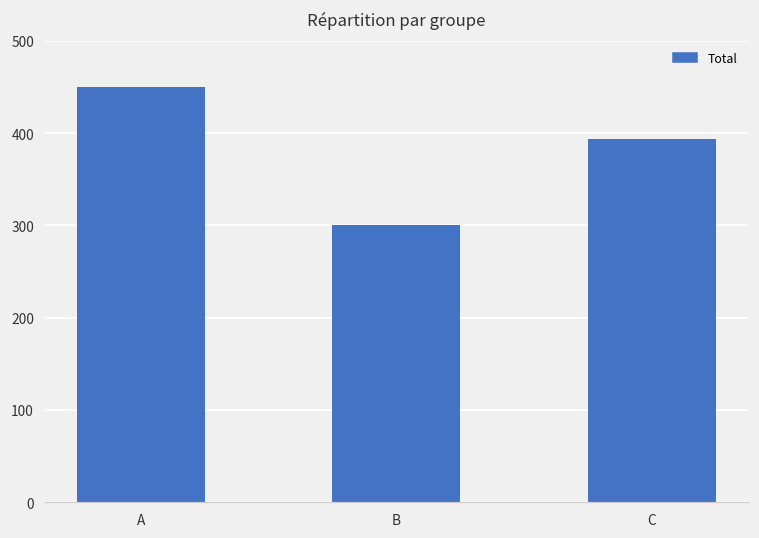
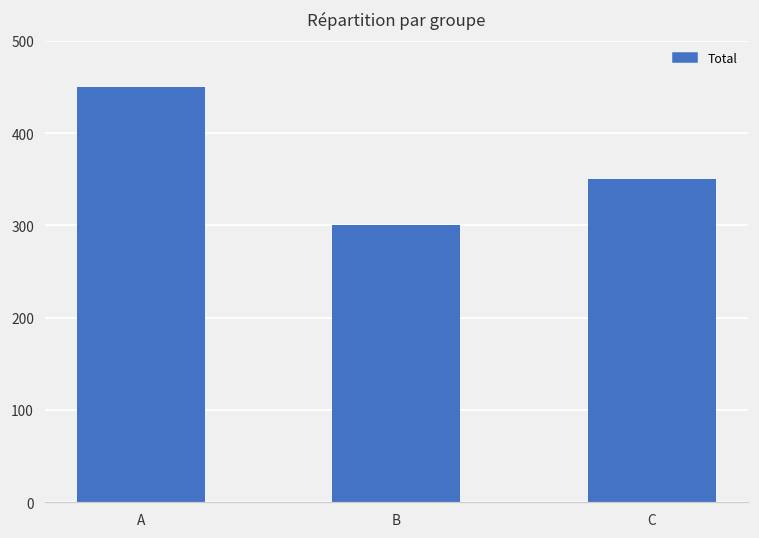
  {
    "A": 450,
    "B": 300,
-   "C": 390
+   "C": 350
  }
